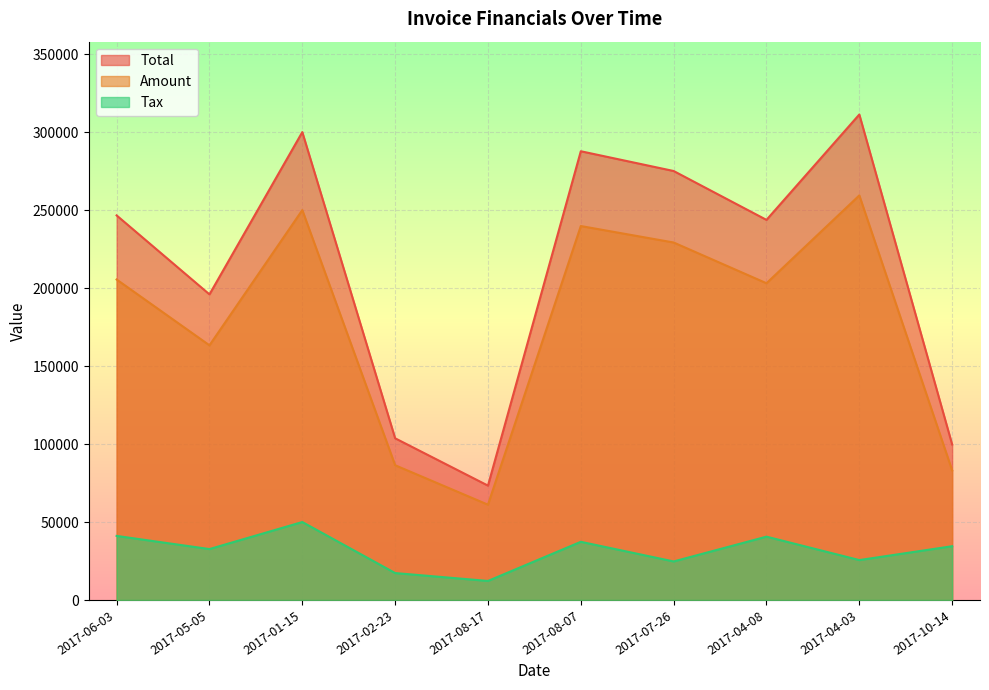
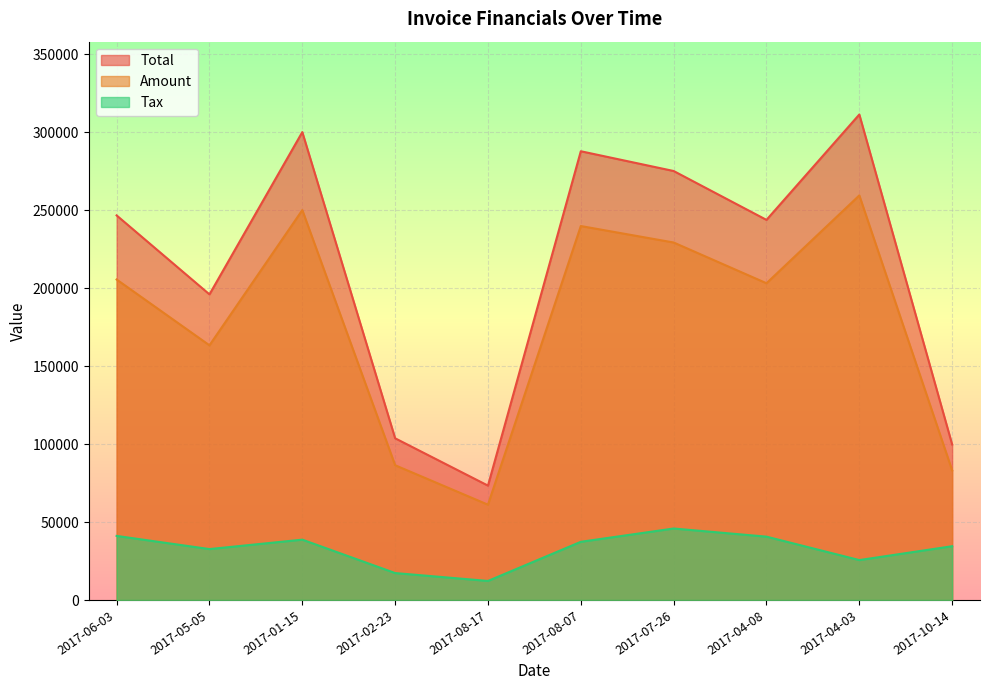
  {
    "Tax": {
      "2017-06-03": 41000,
      "2017-05-05": 33000,
-     "2017-01-15": 50000,
+     "2017-01-15": 39000,
      "2017-02-23": 17000,
      "2017-08-17": 12000,
      "2017-08-07": 37000,
-     "2017-07-26": 25000,
+     "2017-07-26": 46000,
      "2017-04-08": 41000,
      "2017-04-03": 26000,
      "2017-10-14": 35000
    }
  }
